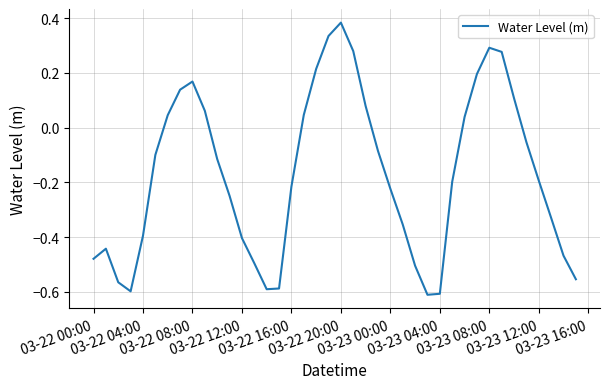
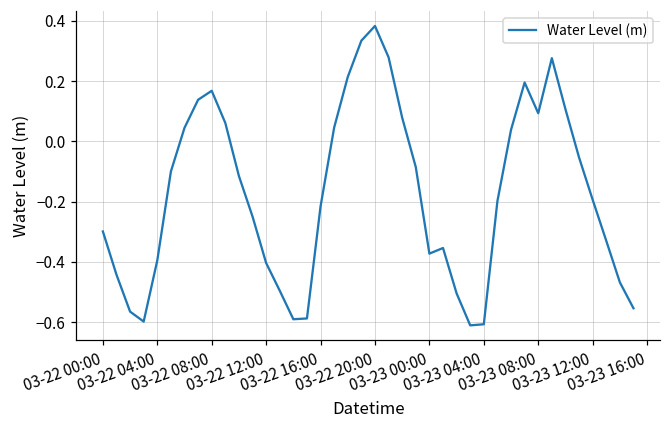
  {
-   "03-22 00:00": -0.48,
+   "03-22 00:00": -0.30,
    "03-22 04:00": -0.40,
    "03-22 08:00": 0.17,
    "03-22 12:00": -0.40,
    "03-22 16:00": -0.22,
    "03-22 20:00": 0.38,
-   "03-23 00:00": -0.22,
+   "03-23 00:00": -0.37,
    "03-23 04:00": -0.61,
-   "03-23 08:00": 0.29,
+   "03-23 08:00": 0.09,
    "03-23 12:00": -0.19
  }
